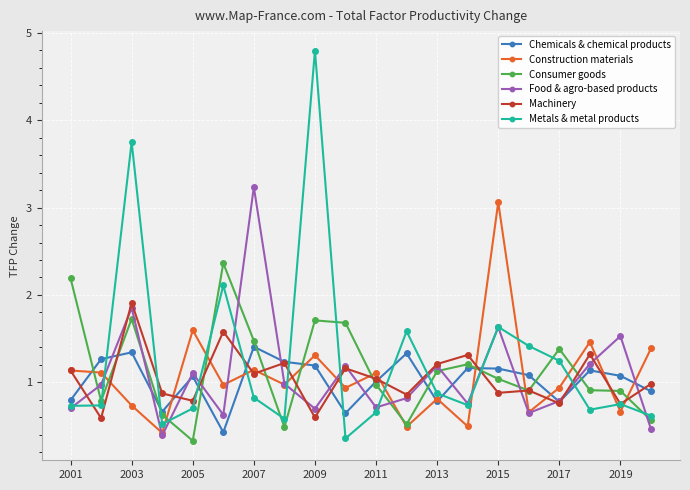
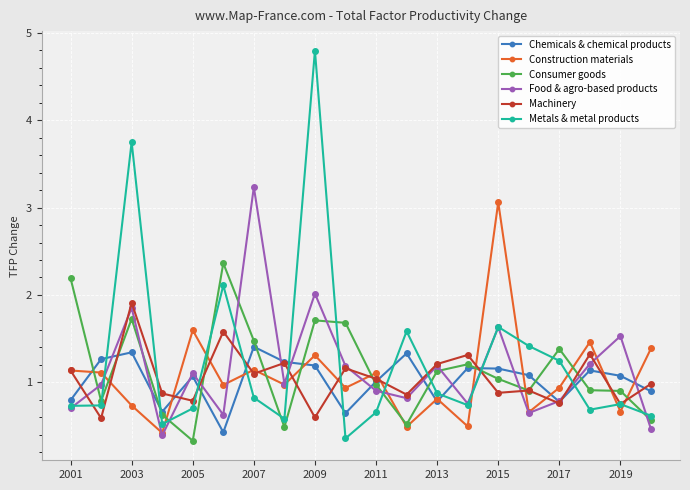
  {
    "Chemicals & chemical products": {
      "2001": 0.8,
      "2003": 1.3,
      "2005": 1.1,
      "2007": 1.4,
      "2009": 1.2,
      "2011": 1.0,
      "2013": 0.8,
      "2015": 1.2,
      "2019": 1.1
    },
    "Consumer goods": {
      "2001": 2.2,
      "2003": 1.7,
      "2005": 0.3,
      "2007": 1.5,
      "2009": 1.7,
      "2011": 1.0,
      "2013": 1.1,
      "2015": 1.0,
      "2017": 1.4,
      "2019": 0.9
    },
    "Food & agro-based products": {
      "2003": 1.9,
      "2005": 1.1,
      "2007": 3.2,
-     "2009": 0.7,
-     "2011": 0.7,
+     "2009": 2.0,
+     "2011": 0.9,
      "2019": 1.5
    },
    "Metals & metal products": {
      "2003": 3.8,
      "2005": 0.7,
      "2007": 0.8,
      "2009": 4.8,
      "2011": 0.7,
      "2013": 0.9,
      "2017": 1.2
    }
  }
